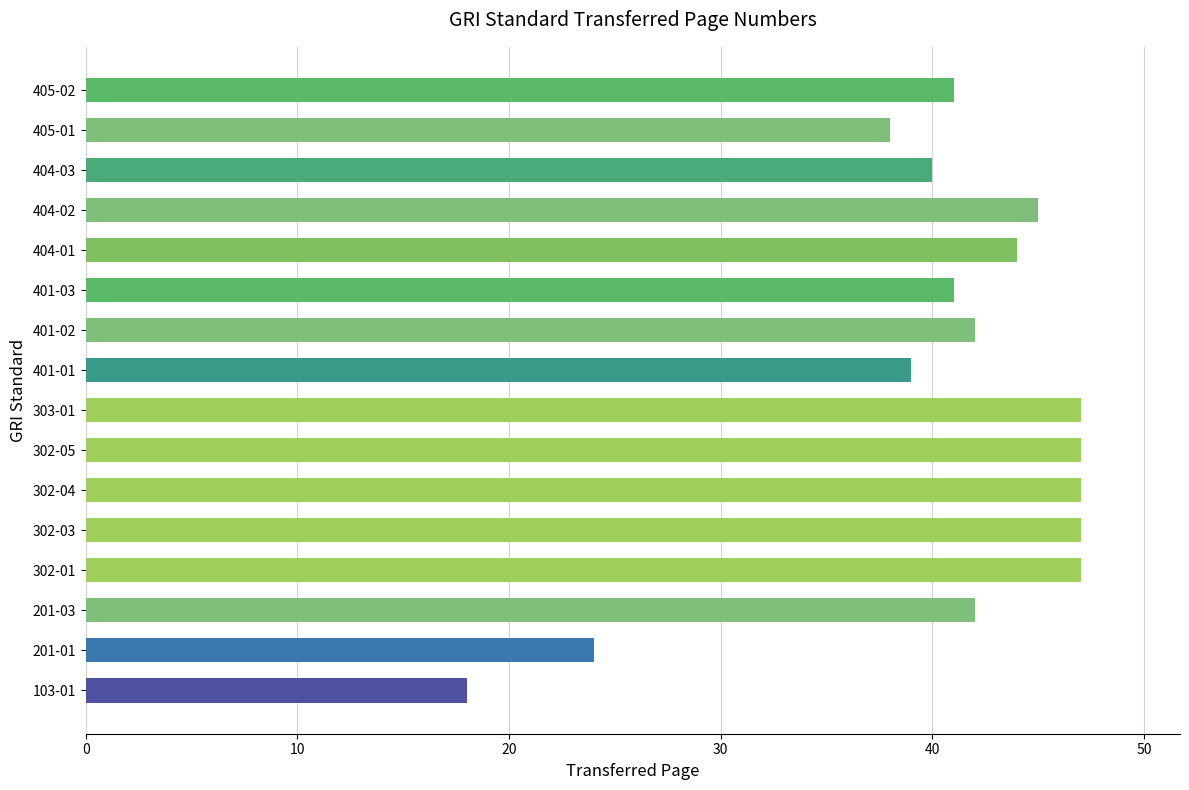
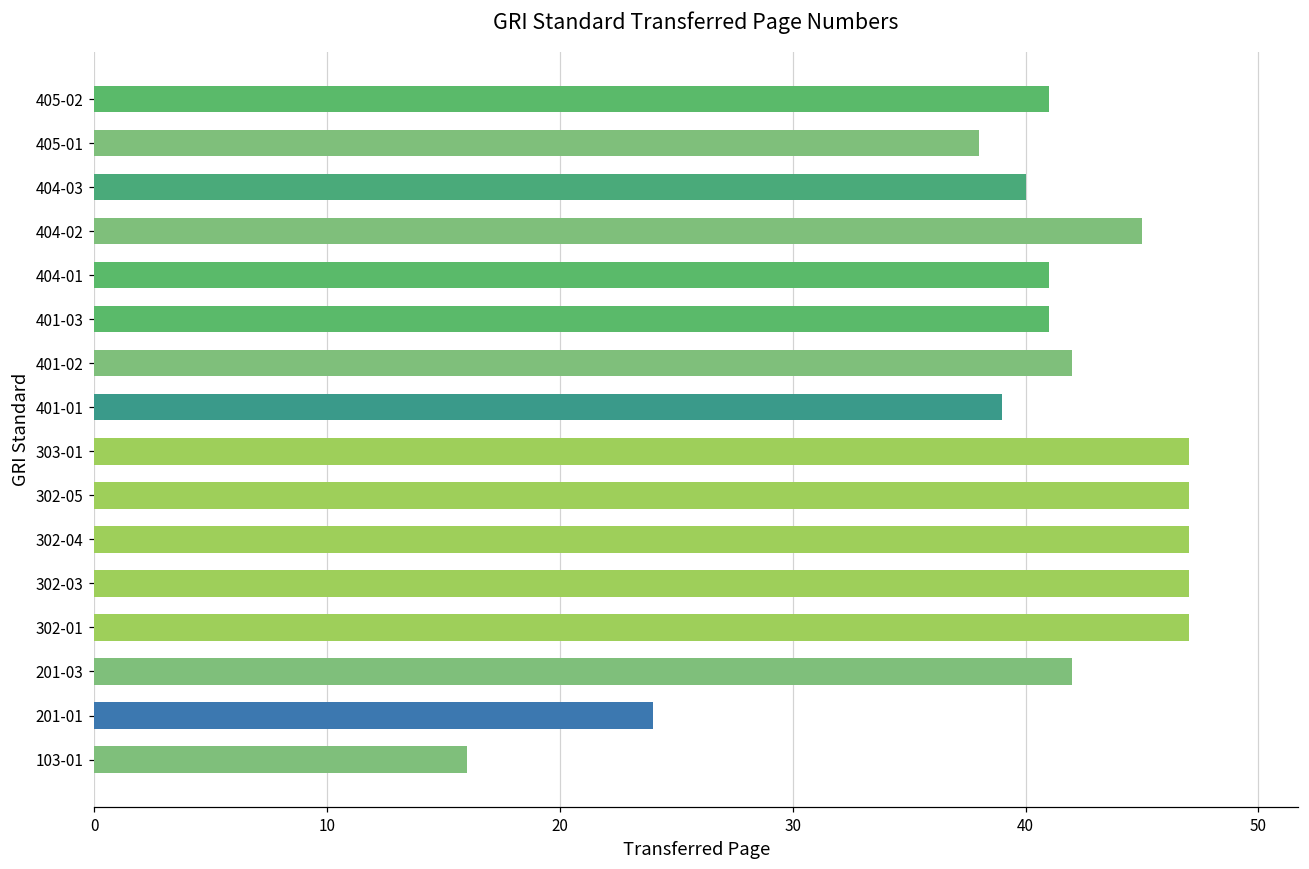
  {
    "405-02": 41,
    "405-01": 38,
    "404-03": 40,
    "404-02": 45,
-   "404-01": 44,
+   "404-01": 41,
    "401-03": 41,
    "401-02": 42,
    "401-01": 39,
    "303-01": 47,
    "302-05": 47,
    "302-04": 47,
    "302-03": 47,
    "302-01": 47,
    "201-03": 42,
    "201-01": 24,
-   "103-01": 18
+   "103-01": 16
  }
